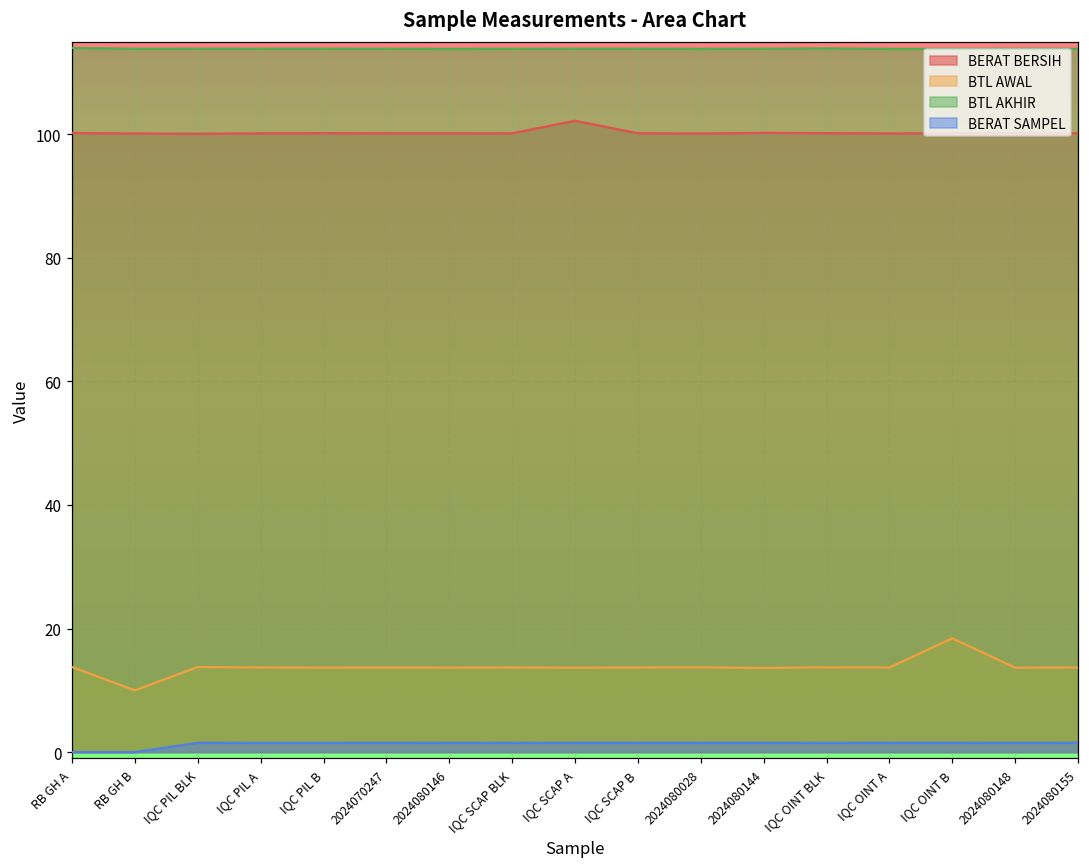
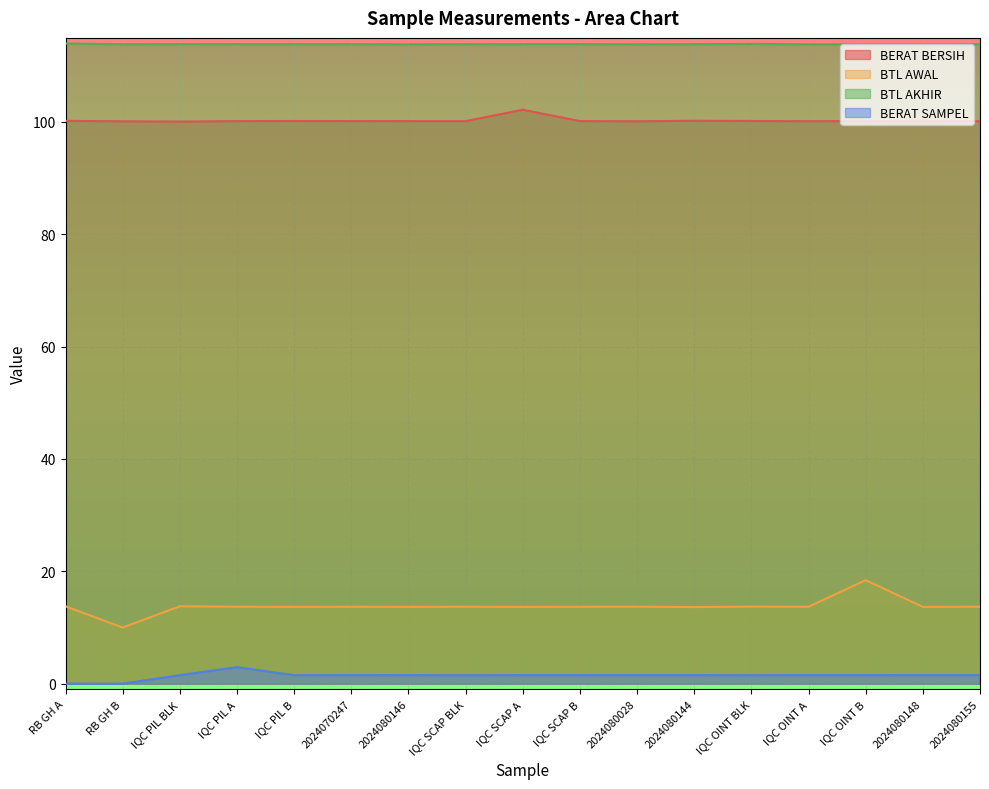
  {
    "BERAT BERSIH": {
      "RB GH A": 100,
      "RB GH B": 100,
      "IQC PIL BLK": 100,
      "IQC PIL A": 100,
      "IQC PIL B": 100,
      "2024070247": 100,
      "2024080146": 100,
      "IQC SCAP BLK": 100,
      "IQC SCAP A": 102,
      "IQC SCAP B": 100,
      "2024080028": 100,
      "2024080144": 100,
      "IQC OINT BLK": 100,
      "IQC OINT A": 100,
      "2024080155": 100
    },
    "BTL AWAL": {
      "RB GH A": 14,
      "RB GH B": 10,
      "IQC PIL BLK": 14,
      "IQC PIL A": 14,
      "IQC PIL B": 14,
      "2024070247": 14,
      "2024080146": 14,
      "IQC SCAP BLK": 14,
      "IQC SCAP A": 14,
      "IQC SCAP B": 14,
      "2024080028": 14,
      "2024080144": 14,
      "IQC OINT BLK": 14,
      "IQC OINT A": 14,
      "IQC OINT B": 18,
      "2024080148": 14,
      "2024080155": 14
    },
    "BTL AKHIR": {
      "RB GH A": 114,
      "RB GH B": 114,
      "IQC PIL BLK": 114,
      "IQC PIL A": 114,
      "IQC PIL B": 114,
      "2024070247": 114,
      "2024080146": 114,
      "IQC SCAP BLK": 114,
      "IQC SCAP A": 114,
      "IQC SCAP B": 114,
      "2024080028": 114,
      "2024080144": 114,
      "IQC OINT BLK": 114,
      "IQC OINT A": 114,
      "2024080155": 114
    },
    "BERAT SAMPEL": {
      "RB GH A": 0,
      "RB GH B": 0,
      "IQC PIL BLK": 2,
-     "IQC PIL A": 2,
+     "IQC PIL A": 3,
      "IQC PIL B": 2,
      "2024070247": 2,
      "2024080146": 2,
      "IQC SCAP BLK": 2,
      "IQC SCAP A": 2,
      "IQC SCAP B": 2,
      "2024080028": 2,
      "2024080144": 2,
      "IQC OINT BLK": 2,
      "IQC OINT A": 2,
      "IQC OINT B": 2,
      "2024080148": 2,
      "2024080155": 2
    }
  }
